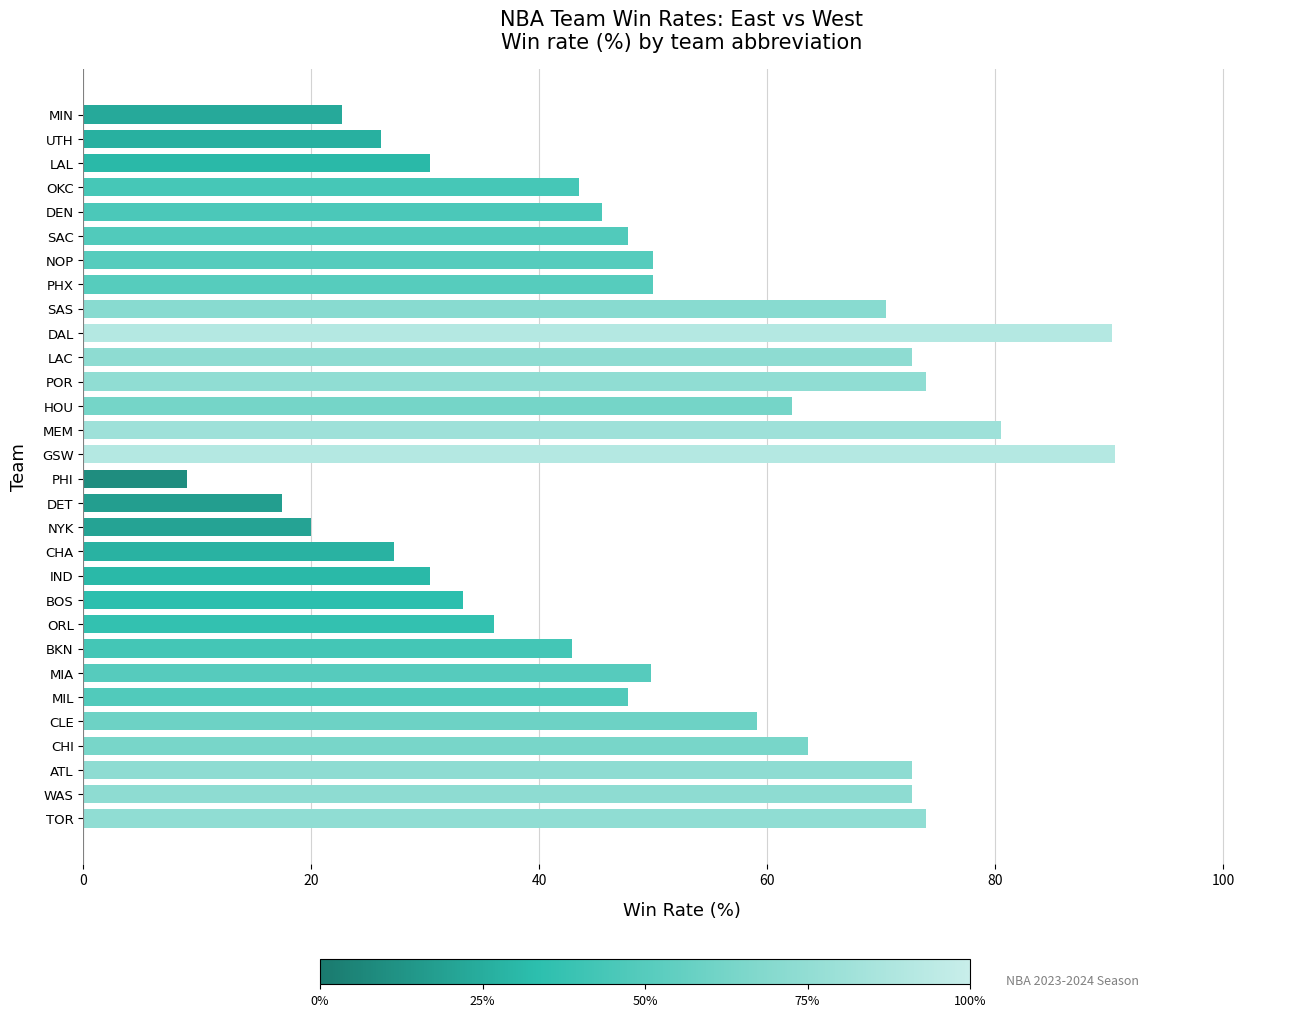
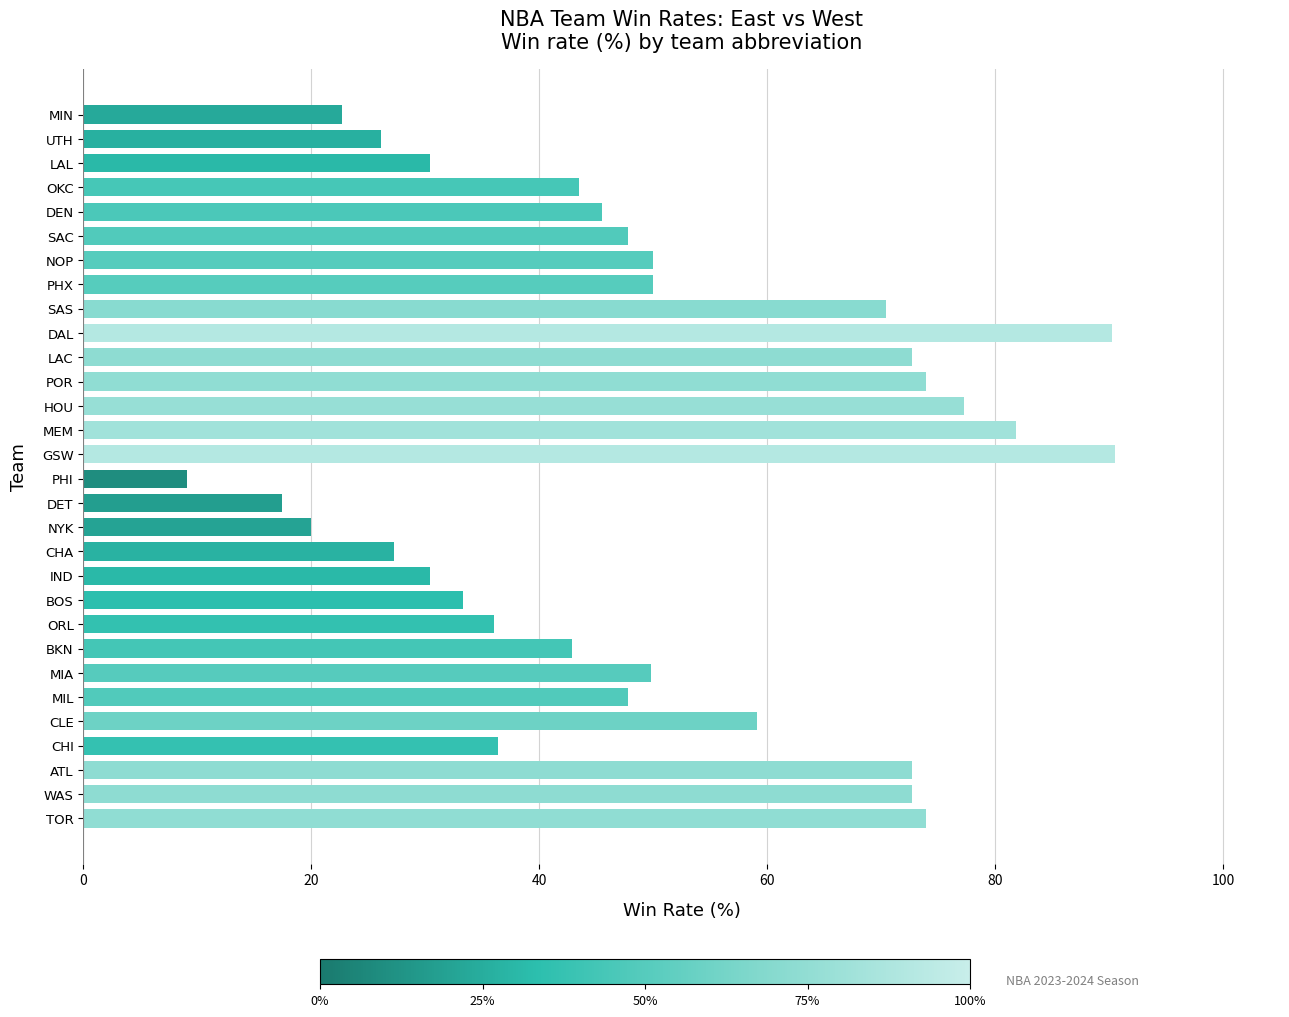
  {
    "MIN": 22.7,
    "UTH": 26.1,
    "LAL": 30.4,
    "OKC": 43.5,
    "DEN": 45.5,
    "SAC": 47.8,
    "NOP": 50.0,
    "PHX": 50.0,
    "SAS": 70.4,
    "DAL": 90.3,
    "LAC": 72.7,
    "POR": 73.9,
-   "HOU": 62.2,
-   "MEM": 80.5,
+   "HOU": 77.3,
+   "MEM": 81.8,
    "GSW": 90.5,
    "PHI": 9.1,
    "DET": 17.4,
    "NYK": 20.0,
    "CHA": 27.3,
    "IND": 30.4,
    "BOS": 33.3,
    "ORL": 36.0,
    "BKN": 42.9,
    "MIA": 49.8,
    "MIL": 47.8,
    "CLE": 59.1,
-   "CHI": 63.6,
+   "CHI": 36.4,
    "ATL": 72.7,
    "WAS": 72.7,
    "TOR": 73.9
  }
